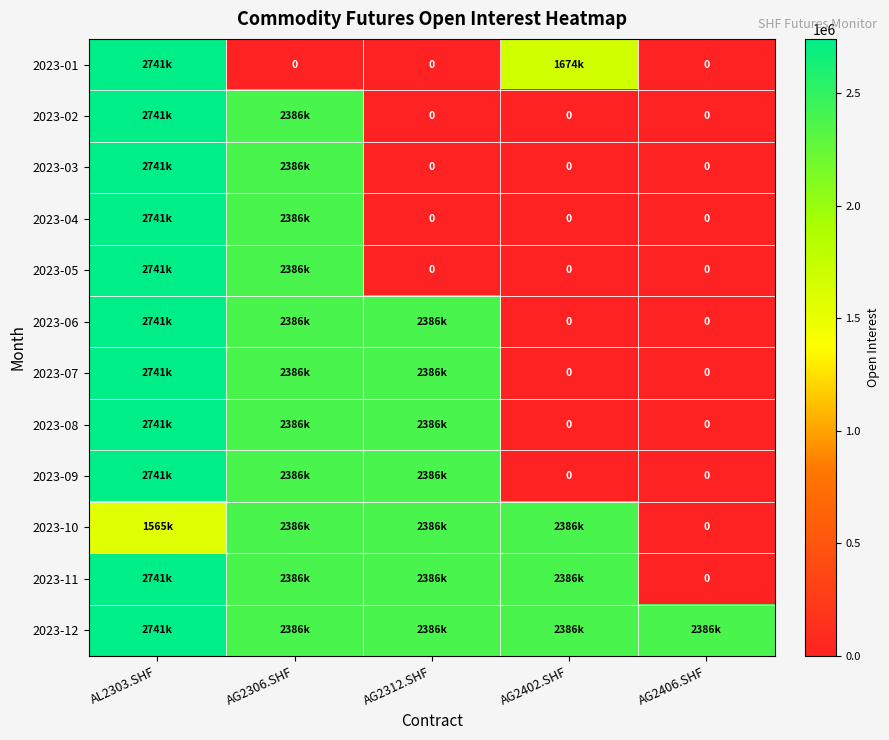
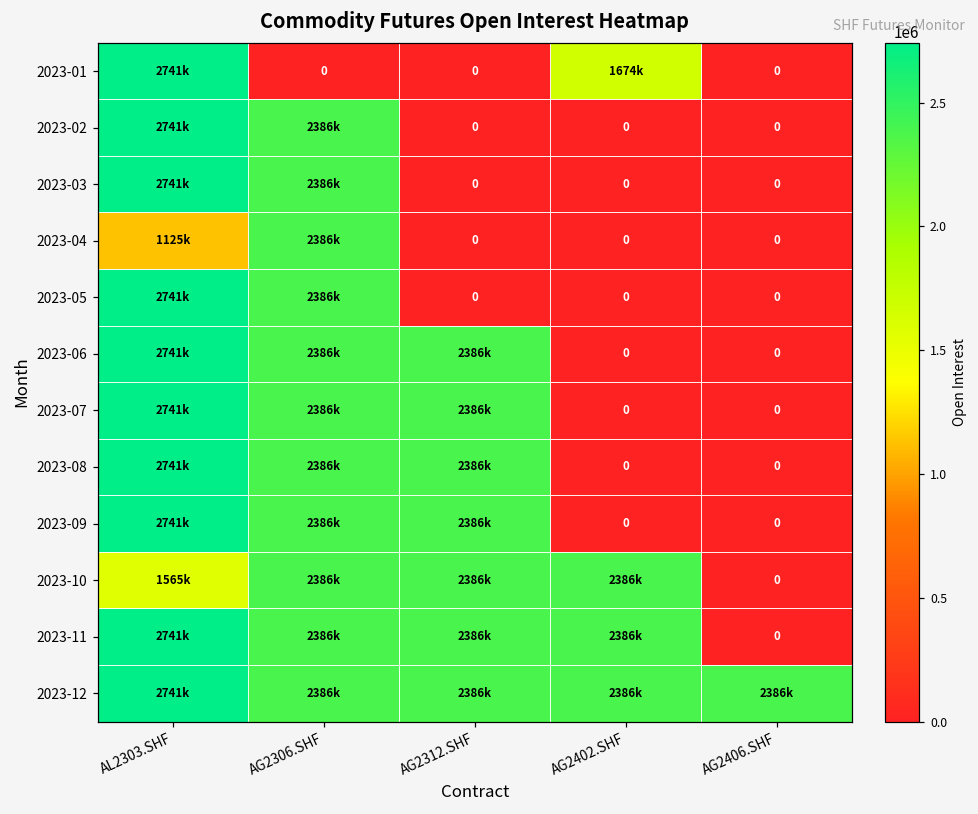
  {
    "2023-01": {
      "AL2303.SHF": "2741k",
      "AG2306.SHF": "0",
      "AG2312.SHF": "0",
      "AG2402.SHF": "1674k",
      "AG2406.SHF": "0"
    },
    "2023-02": {
      "AL2303.SHF": "2741k",
      "AG2306.SHF": "2386k",
      "AG2312.SHF": "0",
      "AG2402.SHF": "0",
      "AG2406.SHF": "0"
    },
    "2023-03": {
      "AL2303.SHF": "2741k",
      "AG2306.SHF": "2386k",
      "AG2312.SHF": "0",
      "AG2402.SHF": "0",
      "AG2406.SHF": "0"
    },
    "2023-04": {
-     "AL2303.SHF": "2741k",
+     "AL2303.SHF": "1125k",
      "AG2306.SHF": "2386k",
      "AG2312.SHF": "0",
      "AG2402.SHF": "0",
      "AG2406.SHF": "0"
    },
    "2023-05": {
      "AL2303.SHF": "2741k",
      "AG2306.SHF": "2386k",
      "AG2312.SHF": "0",
      "AG2402.SHF": "0",
      "AG2406.SHF": "0"
    },
    "2023-06": {
      "AL2303.SHF": "2741k",
      "AG2306.SHF": "2386k",
      "AG2312.SHF": "2386k",
      "AG2402.SHF": "0",
      "AG2406.SHF": "0"
    },
    "2023-07": {
      "AL2303.SHF": "2741k",
      "AG2306.SHF": "2386k",
      "AG2312.SHF": "2386k",
      "AG2402.SHF": "0",
      "AG2406.SHF": "0"
    },
    "2023-08": {
      "AL2303.SHF": "2741k",
      "AG2306.SHF": "2386k",
      "AG2312.SHF": "2386k",
      "AG2402.SHF": "0",
      "AG2406.SHF": "0"
    },
    "2023-09": {
      "AL2303.SHF": "2741k",
      "AG2306.SHF": "2386k",
      "AG2312.SHF": "2386k",
      "AG2402.SHF": "0",
      "AG2406.SHF": "0"
    },
    "2023-10": {
      "AL2303.SHF": "1565k",
      "AG2306.SHF": "2386k",
      "AG2312.SHF": "2386k",
      "AG2402.SHF": "2386k",
      "AG2406.SHF": "0"
    },
    "2023-11": {
      "AL2303.SHF": "2741k",
      "AG2306.SHF": "2386k",
      "AG2312.SHF": "2386k",
      "AG2402.SHF": "2386k",
      "AG2406.SHF": "0"
    },
    "2023-12": {
      "AL2303.SHF": "2741k",
      "AG2306.SHF": "2386k",
      "AG2312.SHF": "2386k",
      "AG2402.SHF": "2386k",
      "AG2406.SHF": "2386k"
    }
  }
